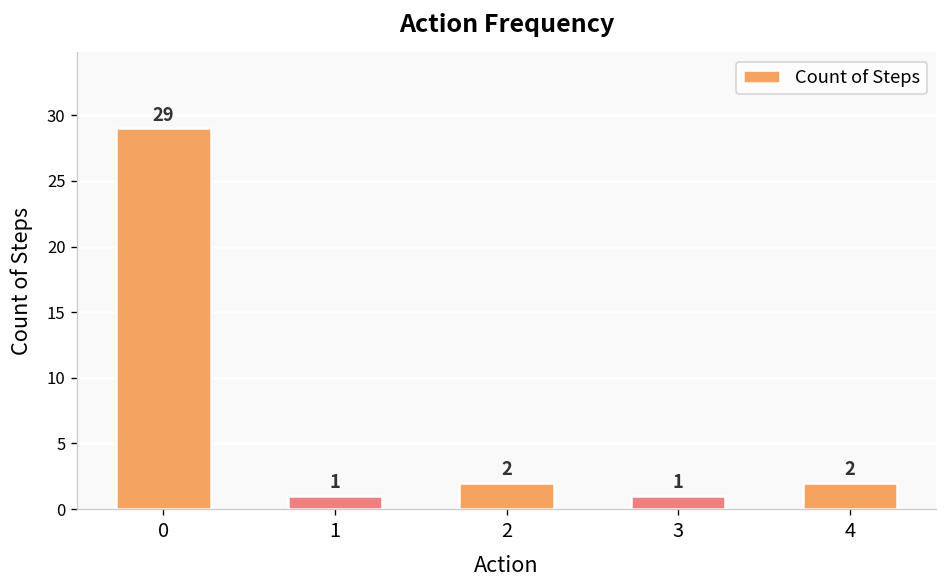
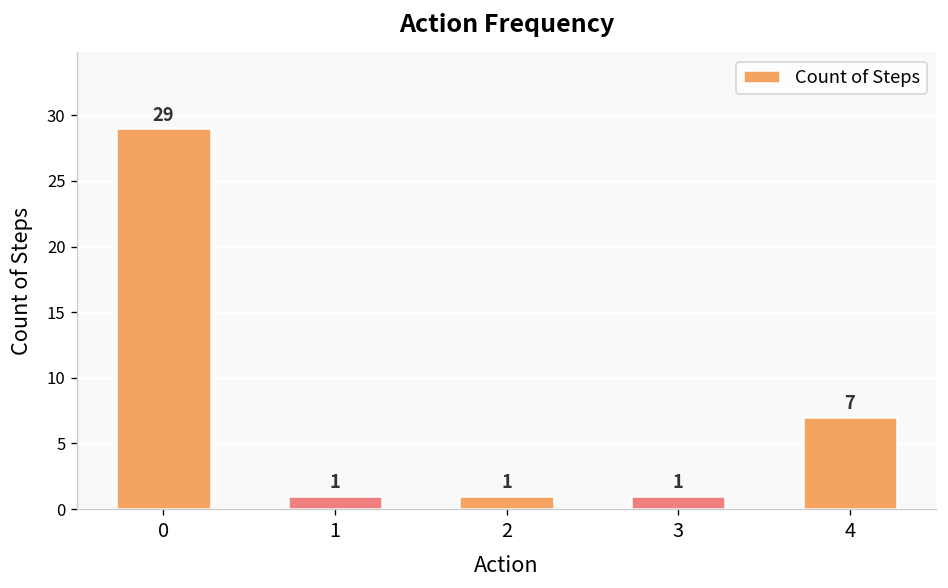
  {
    "0": 29,
    "1": 1,
-   "2": 2,
+   "2": 1,
    "3": 1,
-   "4": 2
+   "4": 7
  }
